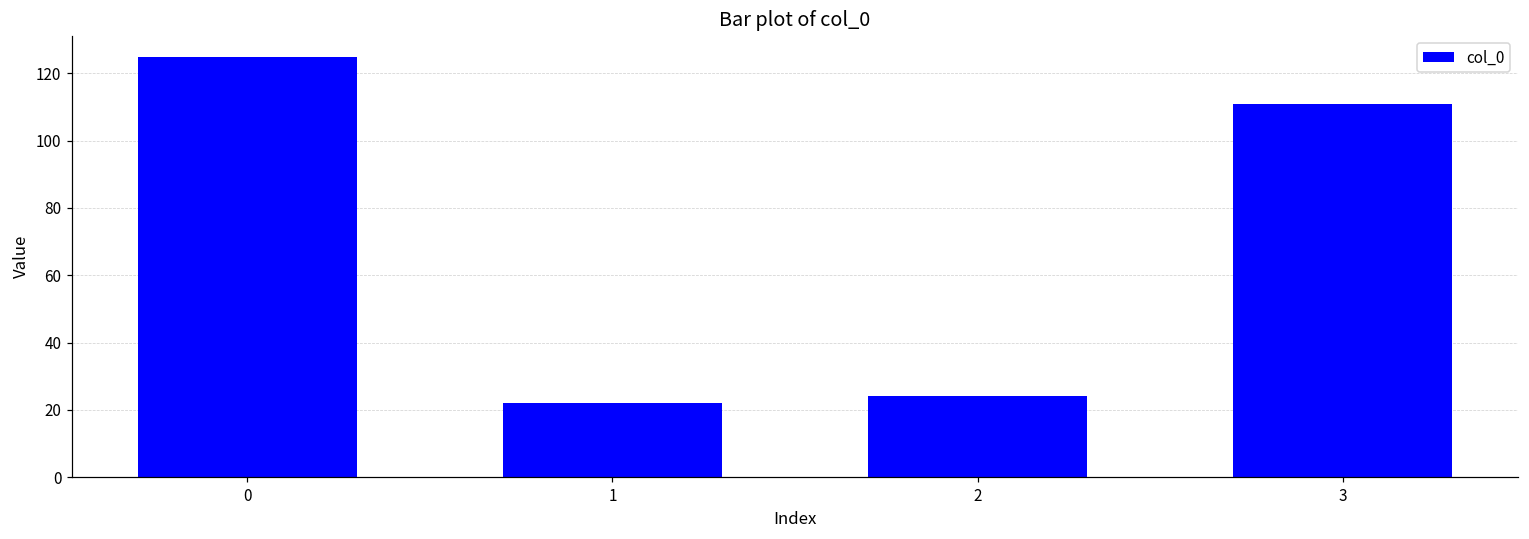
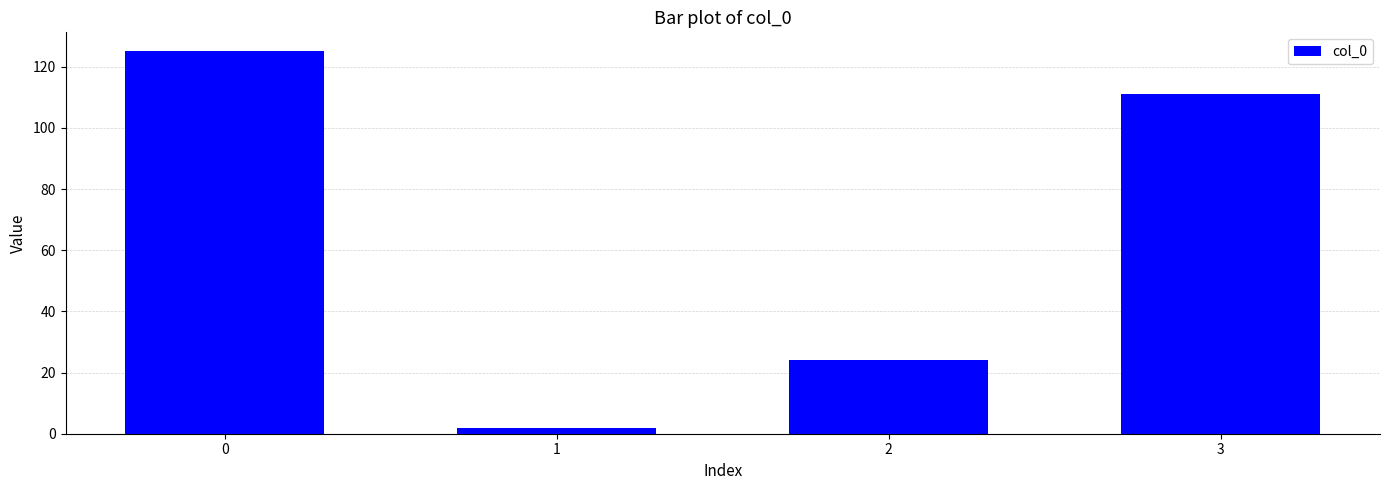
  {
    "0": 125,
-   "1": 22,
+   "1": 2,
    "2": 24,
    "3": 111
  }
